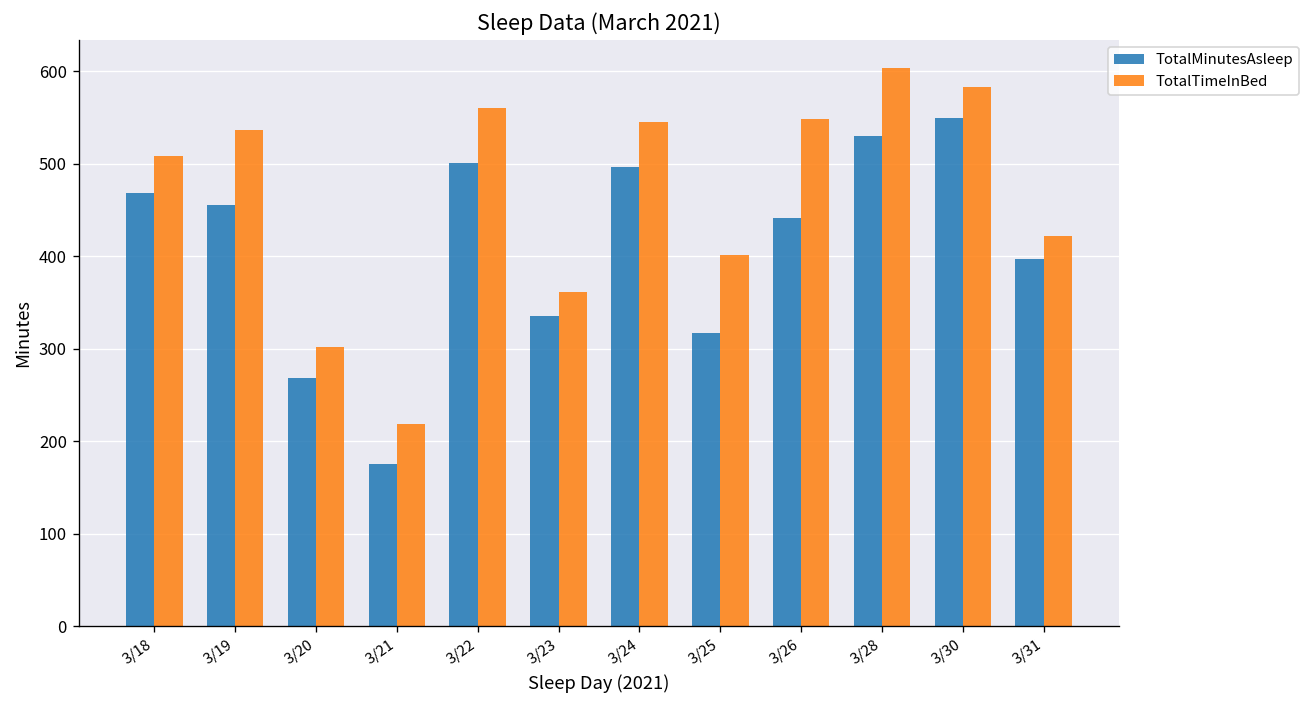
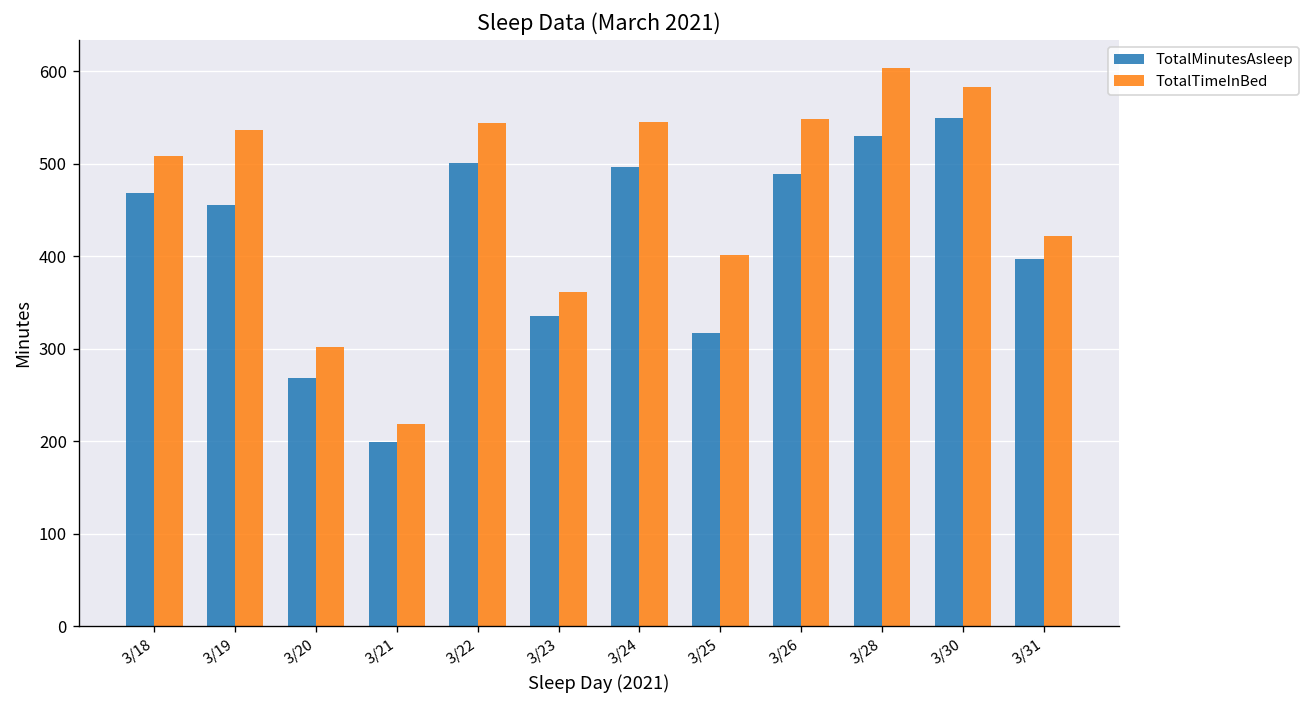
  {
    "TotalMinutesAsleep": {
      "3/18": 470,
      "3/19": 460,
      "3/20": 270,
-     "3/21": 180,
+     "3/21": 200,
      "3/22": 500,
      "3/23": 340,
      "3/24": 500,
      "3/25": 320,
-     "3/26": 440,
+     "3/26": 490,
      "3/28": 530,
      "3/30": 550,
      "3/31": 400
    },
    "TotalTimeInBed": {
      "3/18": 510,
      "3/19": 540,
      "3/20": 300,
      "3/21": 220,
-     "3/22": 560,
+     "3/22": 540,
      "3/23": 360,
      "3/24": 550,
      "3/25": 400,
      "3/26": 550,
      "3/28": 600,
      "3/30": 580,
      "3/31": 420
    }
  }
